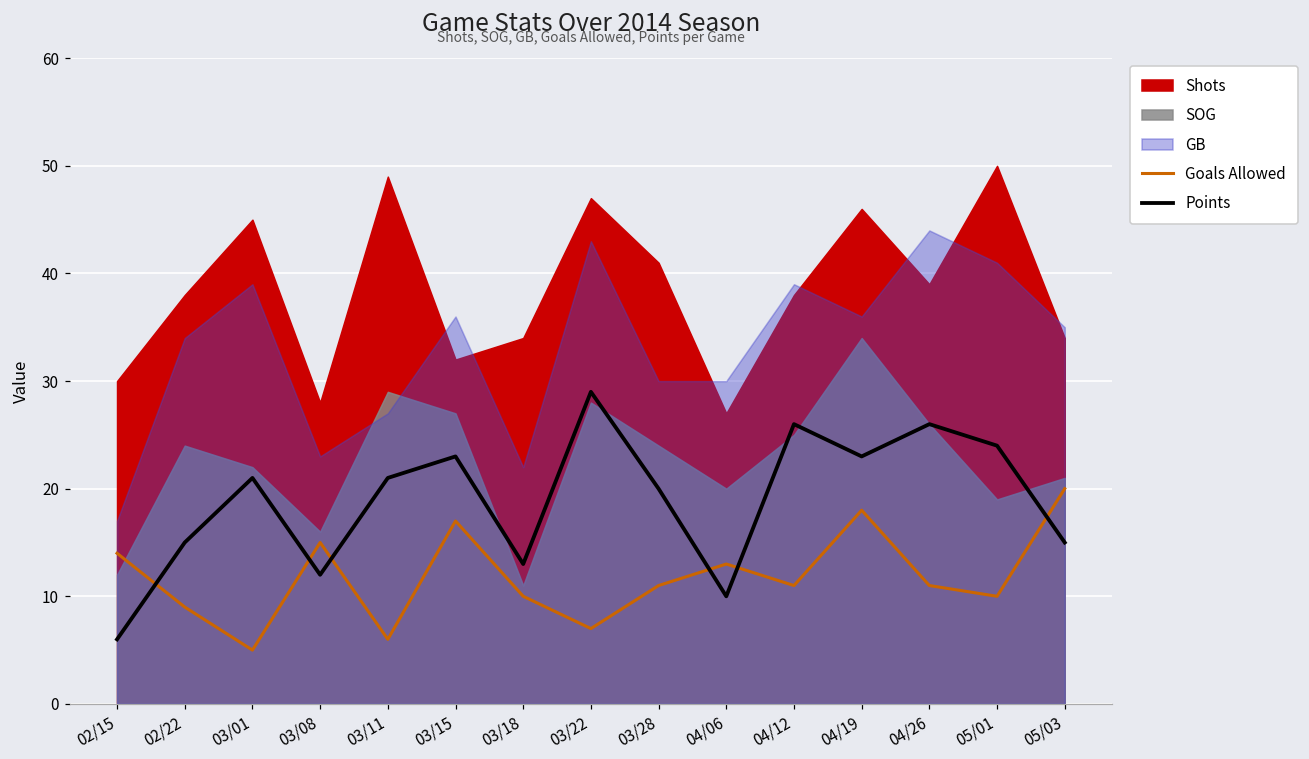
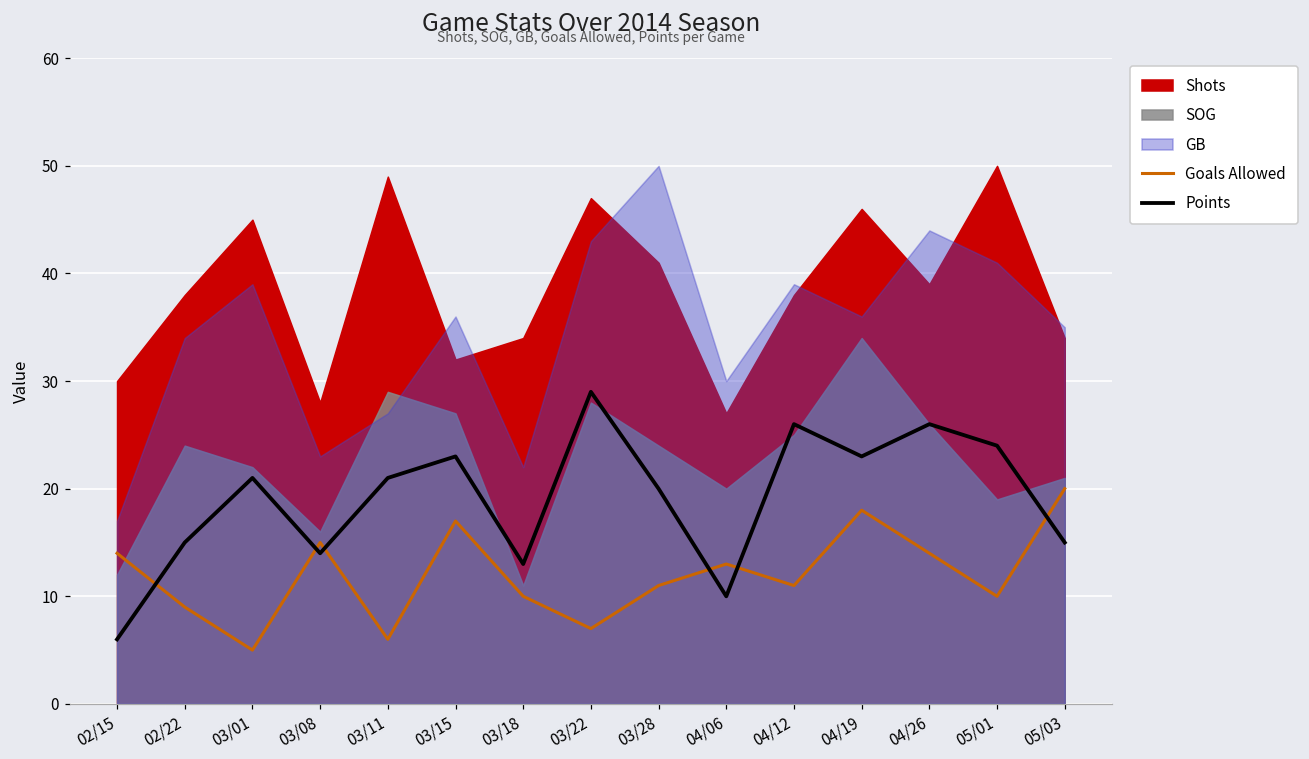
  {
    "Goals Allowed": {
      "02/15": 14,
      "02/22": 9,
      "03/01": 5,
      "03/08": 15,
      "03/11": 6,
      "03/15": 17,
      "03/18": 10,
      "03/22": 7,
      "03/28": 11,
      "04/06": 13,
      "04/12": 11,
      "04/19": 18,
-     "04/26": 11,
+     "04/26": 14,
      "05/01": 10,
      "05/03": 20
    },
    "Shots": {
      "02/15": 30,
      "02/22": 38,
      "03/01": 45,
      "03/08": 28,
      "03/11": 49,
      "03/15": 32,
      "03/18": 34,
      "03/22": 47,
      "03/28": 41,
      "04/06": 27,
      "04/12": 38,
      "04/19": 46,
      "04/26": 39,
      "05/01": 50,
      "05/03": 34
    },
    "Points": {
      "02/15": 6,
      "02/22": 15,
      "03/01": 21,
-     "03/08": 12,
+     "03/08": 14,
      "03/11": 21,
      "03/15": 23,
      "03/18": 13,
      "03/22": 29,
      "03/28": 20,
      "04/06": 10,
      "04/12": 26,
      "04/19": 23,
      "05/01": 24,
      "05/03": 15
    },
    "SOG": {
      "02/15": 12,
      "02/22": 24,
      "03/01": 22,
      "03/08": 16,
      "03/11": 29,
      "03/15": 27,
      "03/18": 11,
      "03/22": 28,
      "03/28": 24,
      "04/06": 20,
      "04/12": 25,
      "04/19": 34,
      "05/01": 19,
      "05/03": 21
    },
    "GB": {
      "02/15": 17,
      "02/22": 34,
      "03/01": 39,
      "03/08": 23,
      "03/11": 27,
      "03/15": 36,
      "03/18": 22,
      "03/22": 43,
-     "03/28": 30,
+     "03/28": 50,
      "04/06": 30,
      "04/12": 39,
      "04/19": 36,
      "04/26": 44,
      "05/01": 41,
      "05/03": 35
    }
  }
